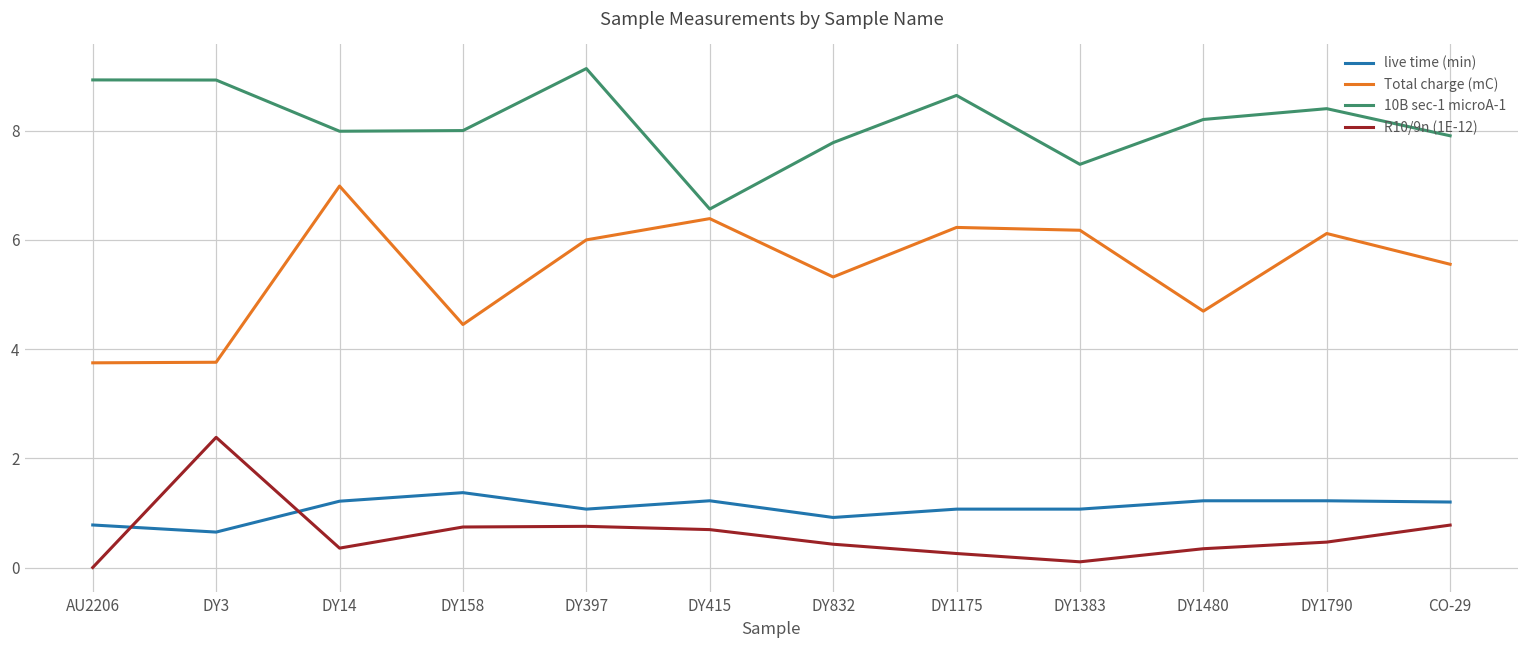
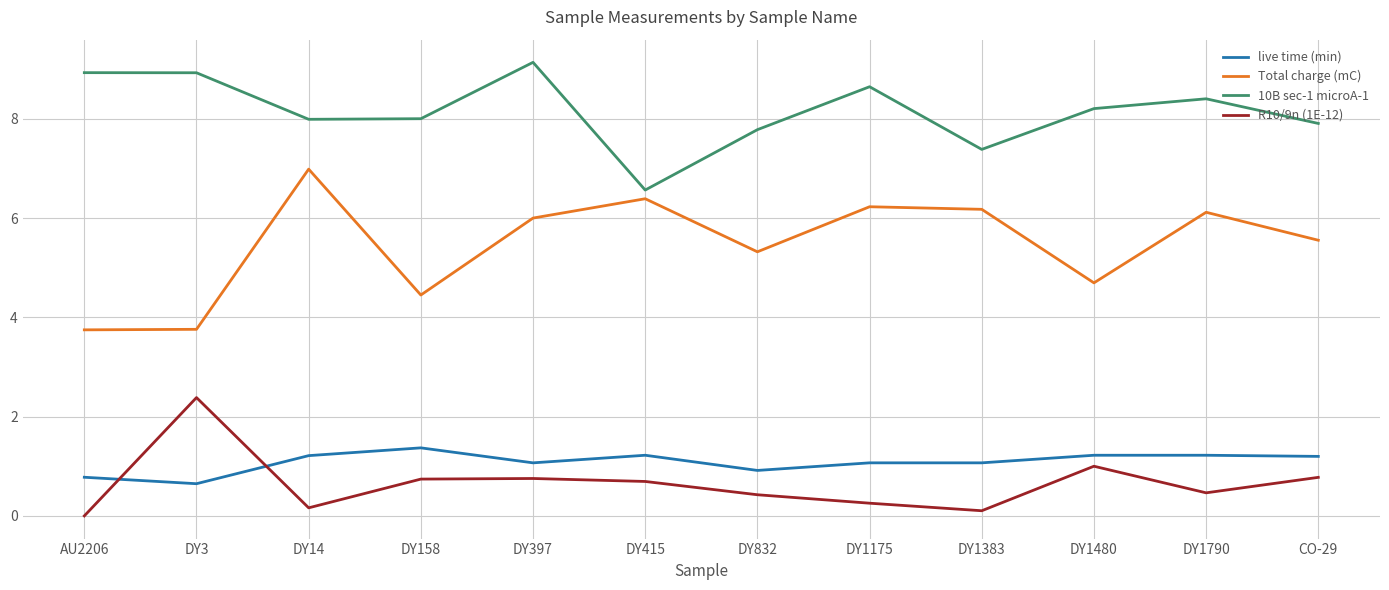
  {
    "live time (min)": {
      "AU2206": 0.8,
      "DY3": 0.6,
      "DY14": 1.2,
      "DY158": 1.4,
      "DY397": 1.1,
      "DY415": 1.2,
      "DY832": 0.9,
      "DY1175": 1.1,
      "DY1383": 1.1,
      "DY1480": 1.2,
      "DY1790": 1.2,
      "CO-29": 1.2
    },
    "Total charge (mC)": {
      "AU2206": 3.7,
      "DY3": 3.8,
      "DY14": 7.0,
      "DY158": 4.5,
      "DY397": 6.0,
      "DY415": 6.4,
      "DY832": 5.3,
      "DY1175": 6.2,
      "DY1383": 6.2,
      "DY1480": 4.7,
      "DY1790": 6.1,
      "CO-29": 5.6
    },
    "10B sec-1 microA-1": {
      "AU2206": 8.9,
      "DY3": 8.9,
      "DY14": 8.0,
      "DY158": 8.0,
      "DY397": 9.1,
      "DY415": 6.6,
      "DY832": 7.8,
      "DY1175": 8.6,
      "DY1383": 7.4,
      "DY1480": 8.2,
      "DY1790": 8.4,
      "CO-29": 7.9
    },
    "R10/9n (1E-12)": {
      "AU2206": 0.0,
      "DY3": 2.4,
-     "DY14": 0.4,
+     "DY14": 0.2,
      "DY158": 0.7,
      "DY397": 0.8,
      "DY415": 0.7,
      "DY832": 0.4,
      "DY1175": 0.3,
      "DY1383": 0.1,
-     "DY1480": 0.3,
+     "DY1480": 1.0,
      "DY1790": 0.5,
      "CO-29": 0.8
    }
  }
